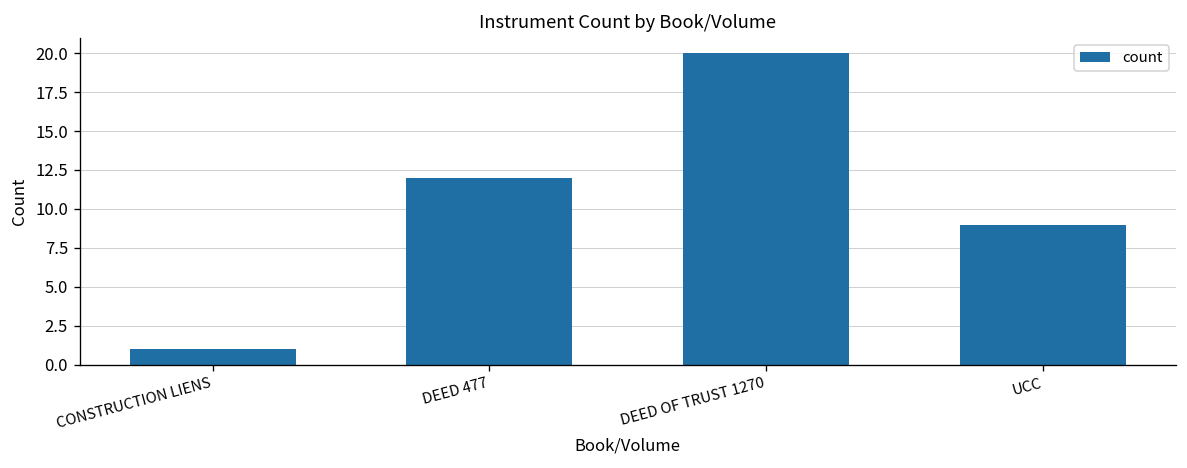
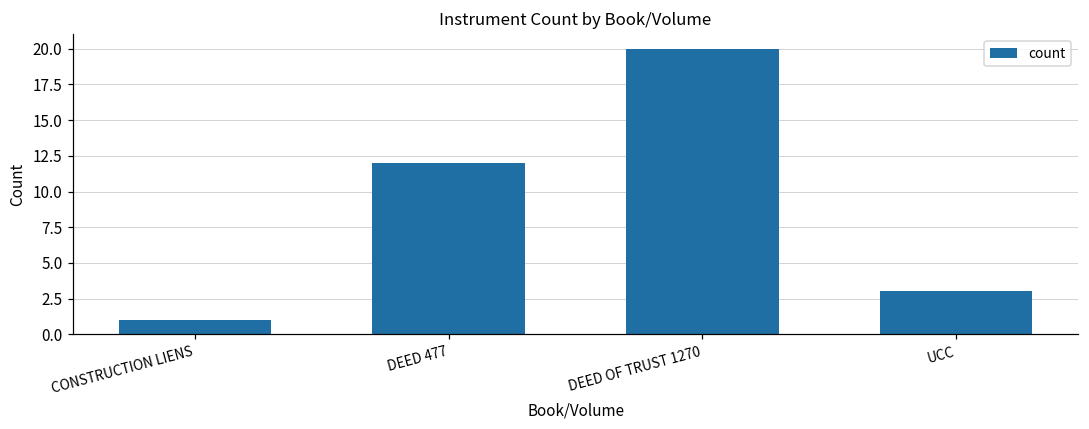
  {
    "CONSTRUCTION LIENS": 1,
    "DEED 477": 12,
    "DEED OF TRUST 1270": 20,
-   "UCC": 9
+   "UCC": 3
  }
